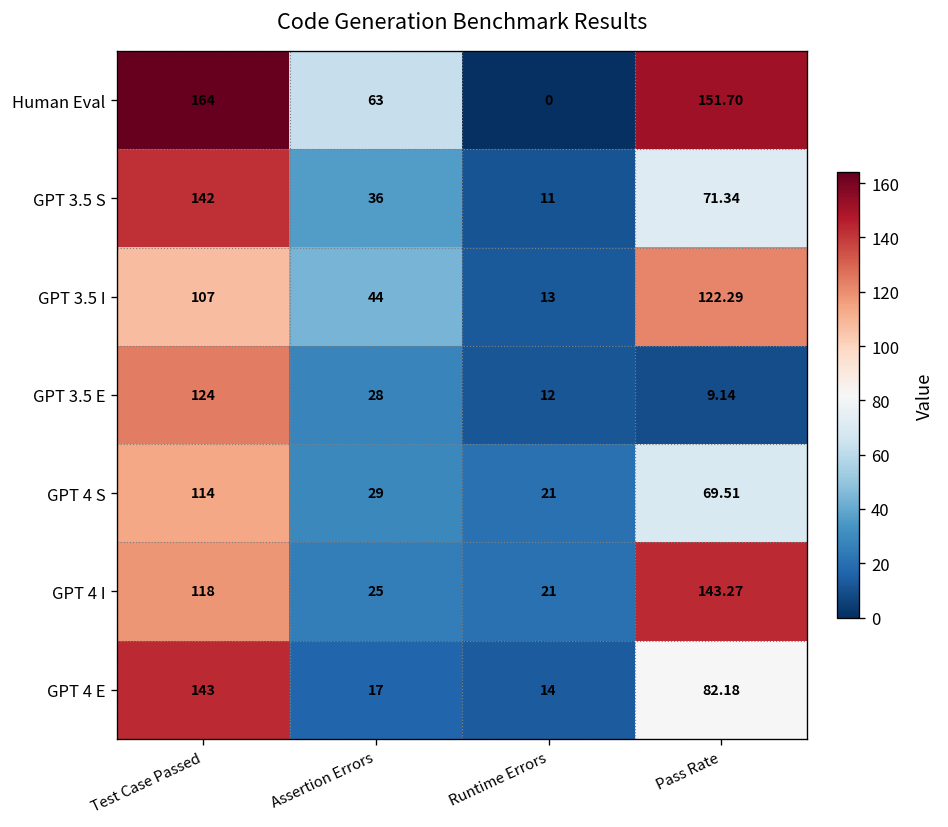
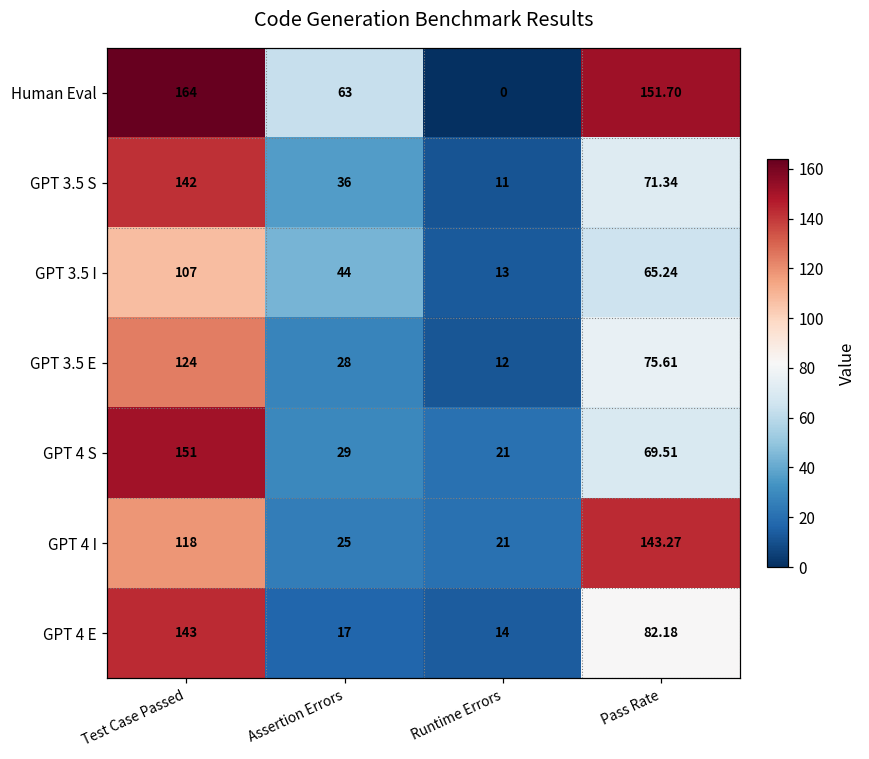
  {
    "Human Eval": {
      "Test Case Passed": 164,
      "Assertion Errors": 63,
      "Runtime Errors": 0,
      "Pass Rate": 151.70
    },
    "GPT 3.5 S": {
      "Test Case Passed": 142,
      "Assertion Errors": 36,
      "Runtime Errors": 11,
      "Pass Rate": 71.34
    },
    "GPT 3.5 I": {
      "Test Case Passed": 107,
      "Assertion Errors": 44,
      "Runtime Errors": 13,
-     "Pass Rate": 122.29
+     "Pass Rate": 65.24
    },
    "GPT 3.5 E": {
      "Test Case Passed": 124,
      "Assertion Errors": 28,
      "Runtime Errors": 12,
-     "Pass Rate": 9.14
+     "Pass Rate": 75.61
    },
    "GPT 4 S": {
-     "Test Case Passed": 114,
+     "Test Case Passed": 151,
      "Assertion Errors": 29,
      "Runtime Errors": 21,
      "Pass Rate": 69.51
    },
    "GPT 4 I": {
      "Test Case Passed": 118,
      "Assertion Errors": 25,
      "Runtime Errors": 21,
      "Pass Rate": 143.27
    },
    "GPT 4 E": {
      "Test Case Passed": 143,
      "Assertion Errors": 17,
      "Runtime Errors": 14,
      "Pass Rate": 82.18
    }
  }
